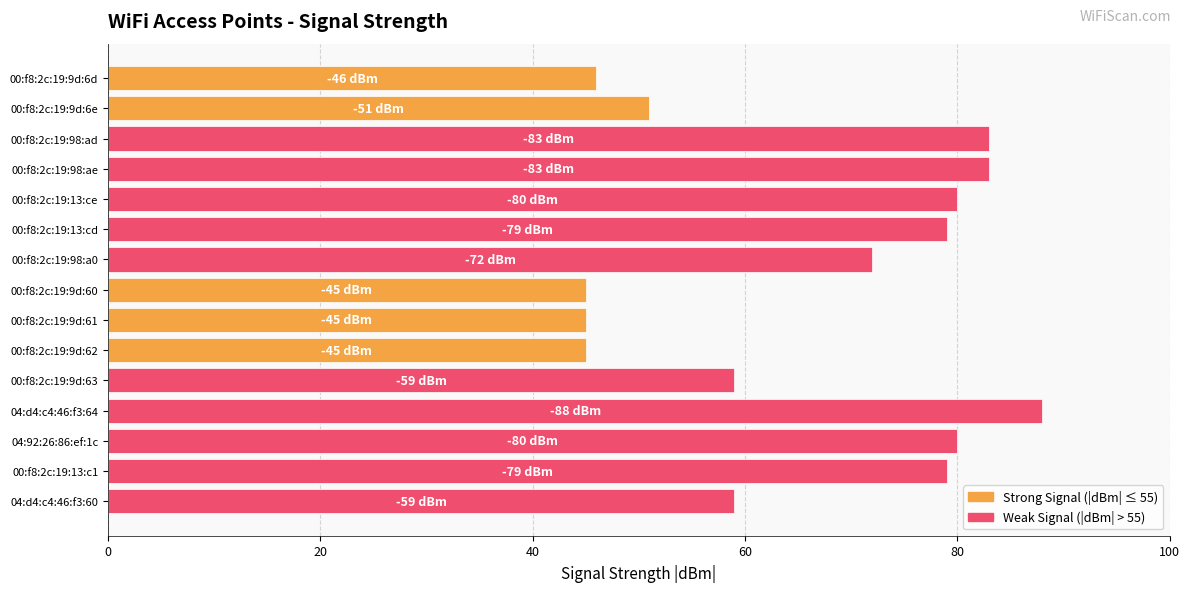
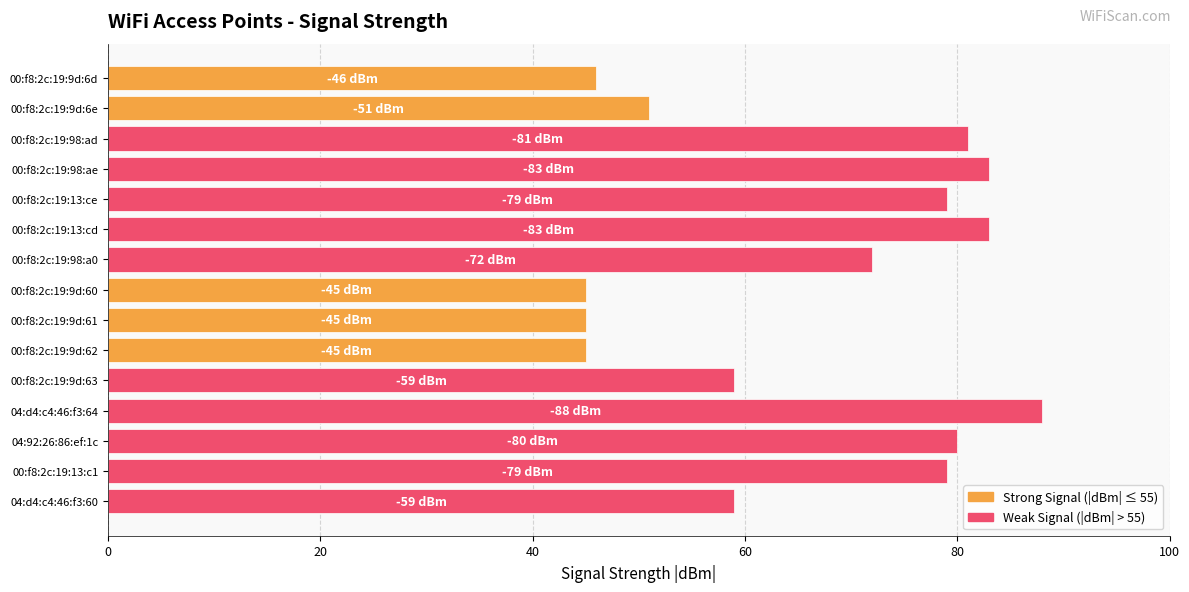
  {
-   "00:f8:2c:19:98:ad": -83,
-   "00:f8:2c:19:13:ce": -80,
-   "00:f8:2c:19:13:cd": -79
+   "00:f8:2c:19:98:ad": -81,
+   "00:f8:2c:19:13:ce": -79,
+   "00:f8:2c:19:13:cd": -83
  }
